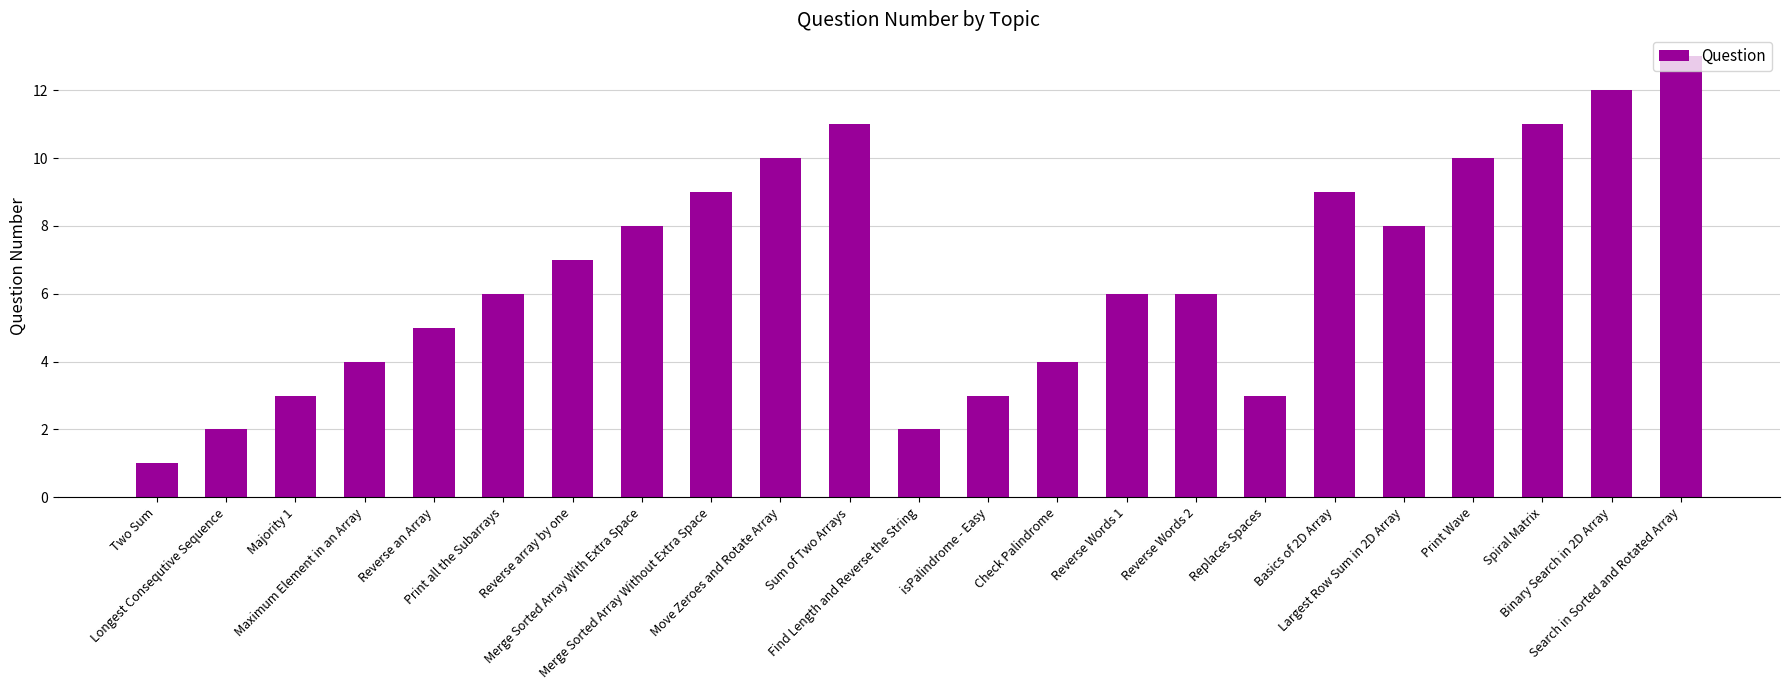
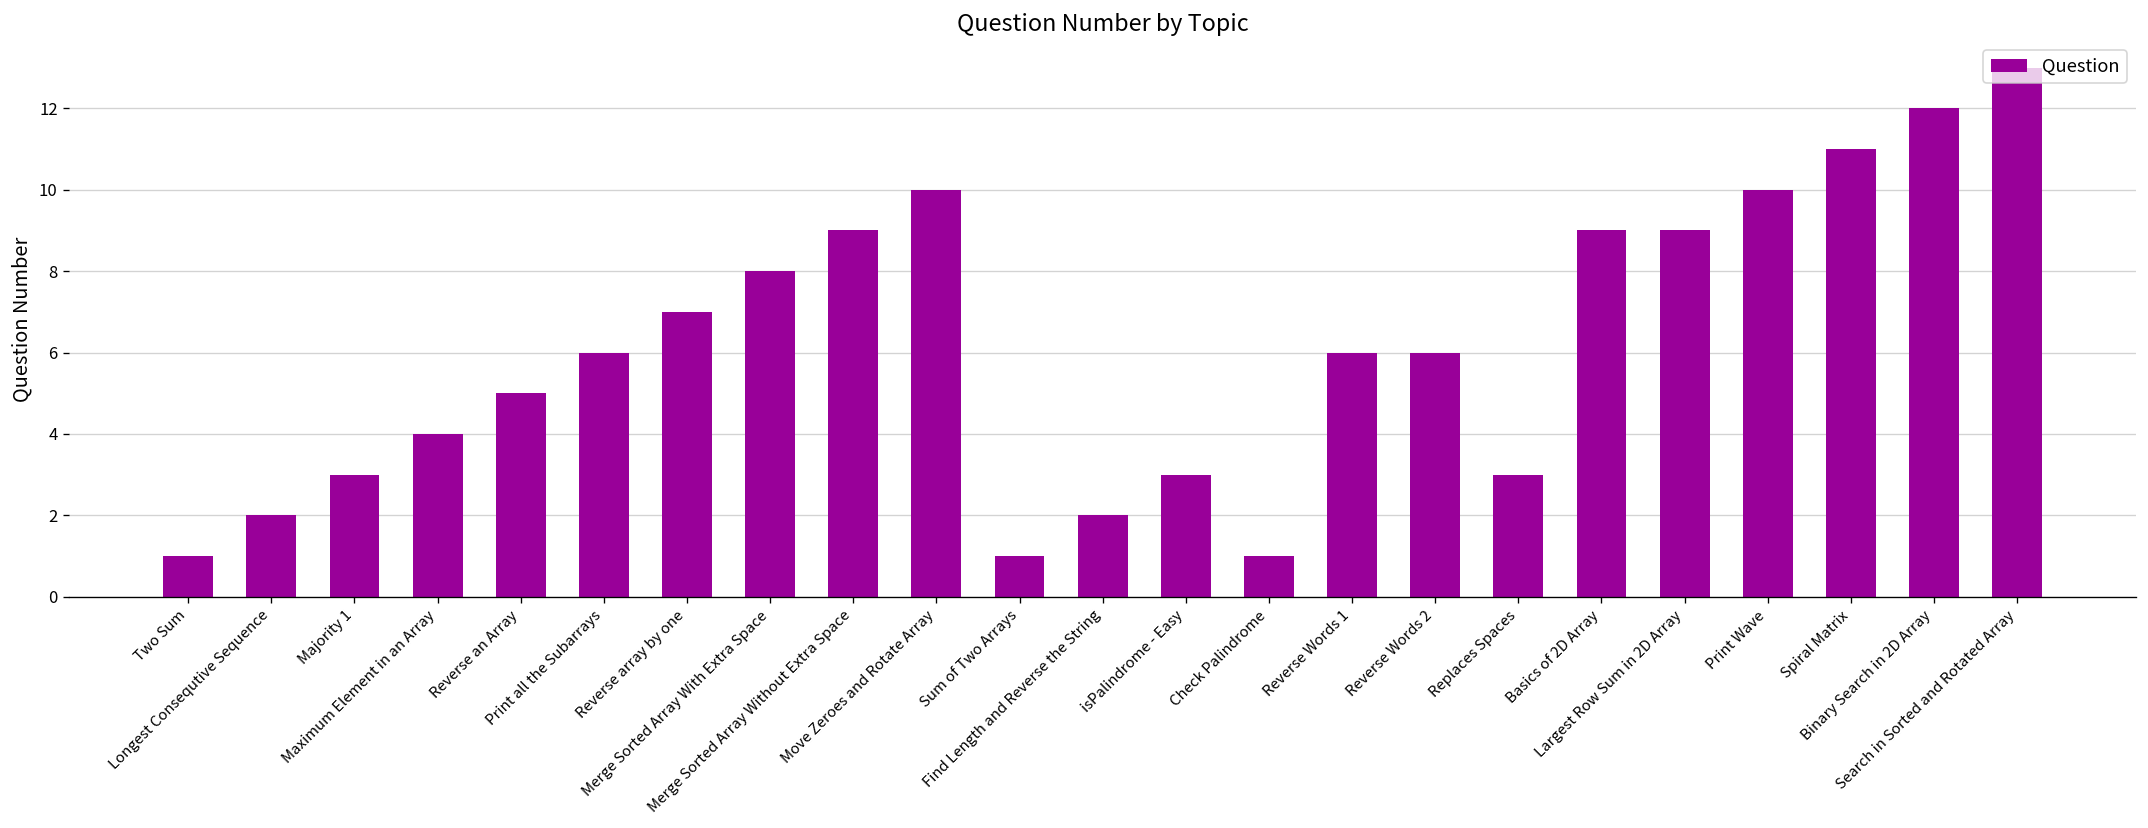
  {
    "Two Sum": 1,
    "Longest Consequtive Sequence": 2,
    "Majority 1": 3,
    "Maximum Element in an Array": 4,
    "Reverse an Array": 5,
    "Print all the Subarrays": 6,
    "Reverse array by one": 7,
    "Merge Sorted Array With Extra Space": 8,
    "Merge Sorted Array Without Extra Space": 9,
    "Move Zeroes and Rotate Array": 10,
-   "Sum of Two Arrays": 11,
+   "Sum of Two Arrays": 1,
    "Find Length and Reverse the String": 2,
    "isPalindrome - Easy": 3,
-   "Check Palindrome": 4,
+   "Check Palindrome": 1,
    "Reverse Words 1": 6,
    "Reverse Words 2": 6,
    "Replaces Spaces": 3,
    "Basics of 2D Array": 9,
-   "Largest Row Sum in 2D Array": 8,
+   "Largest Row Sum in 2D Array": 9,
    "Print Wave": 10,
    "Spiral Matrix": 11,
    "Binary Search in 2D Array": 12
  }
